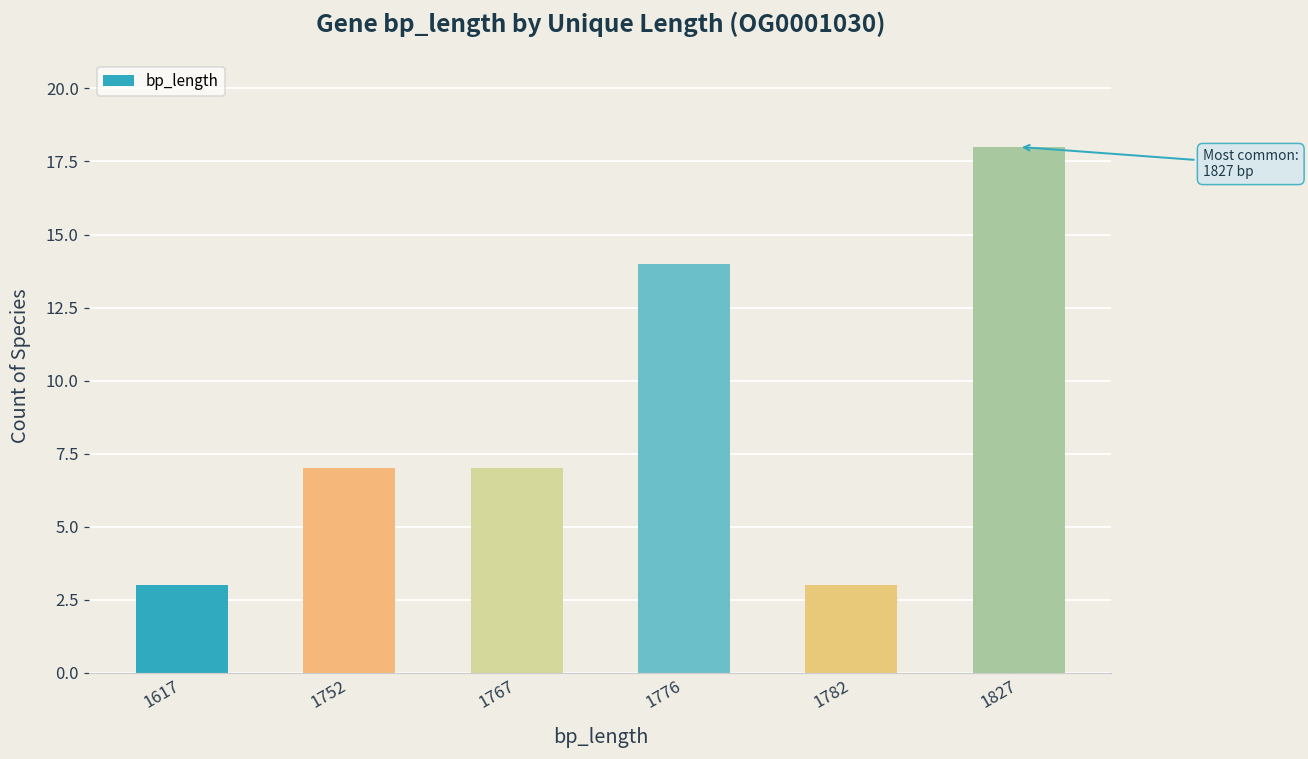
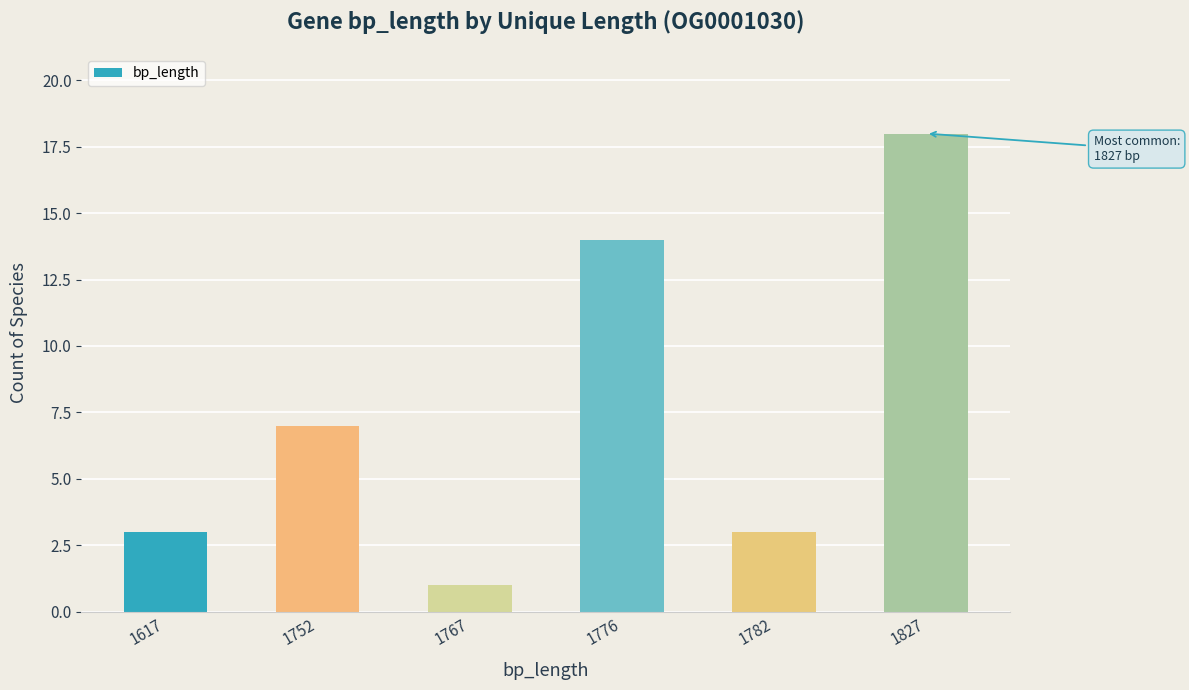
  {
    "1617": 3,
    "1752": 7,
-   "1767": 7,
+   "1767": 1,
    "1776": 14,
    "1782": 3
  }
